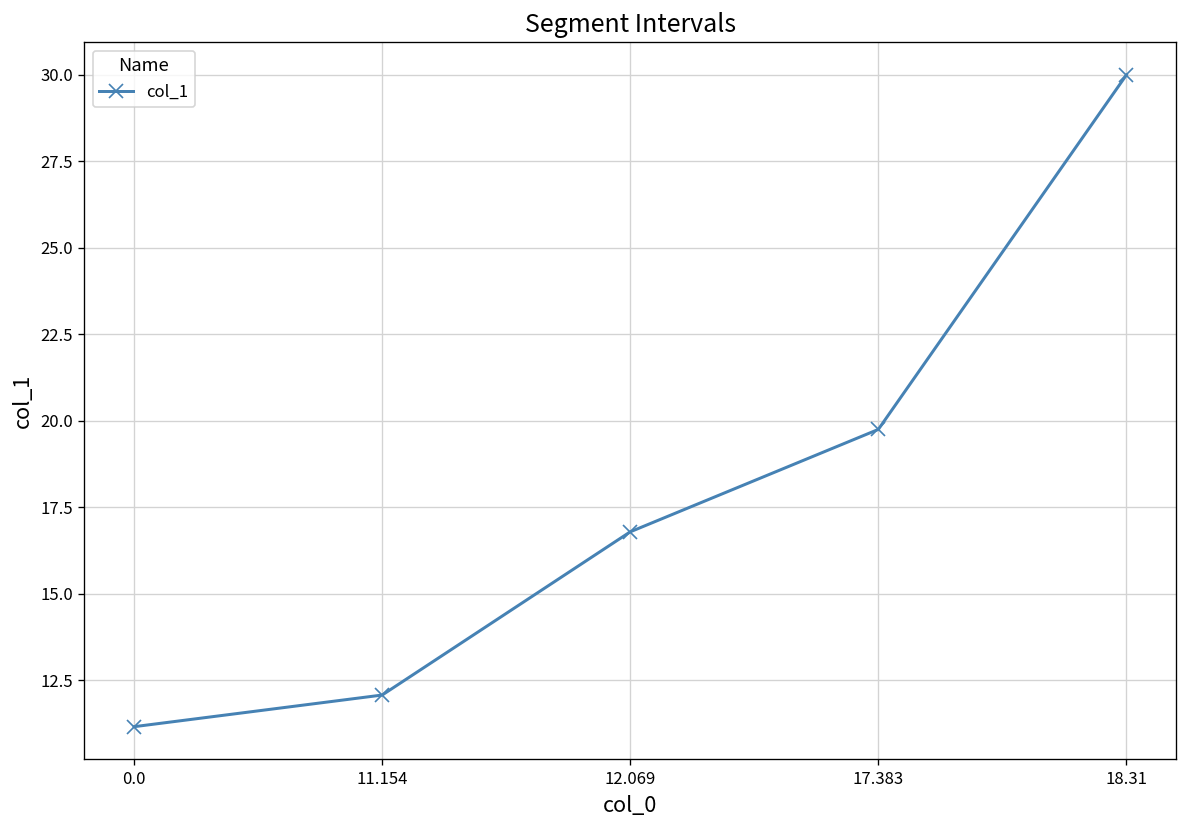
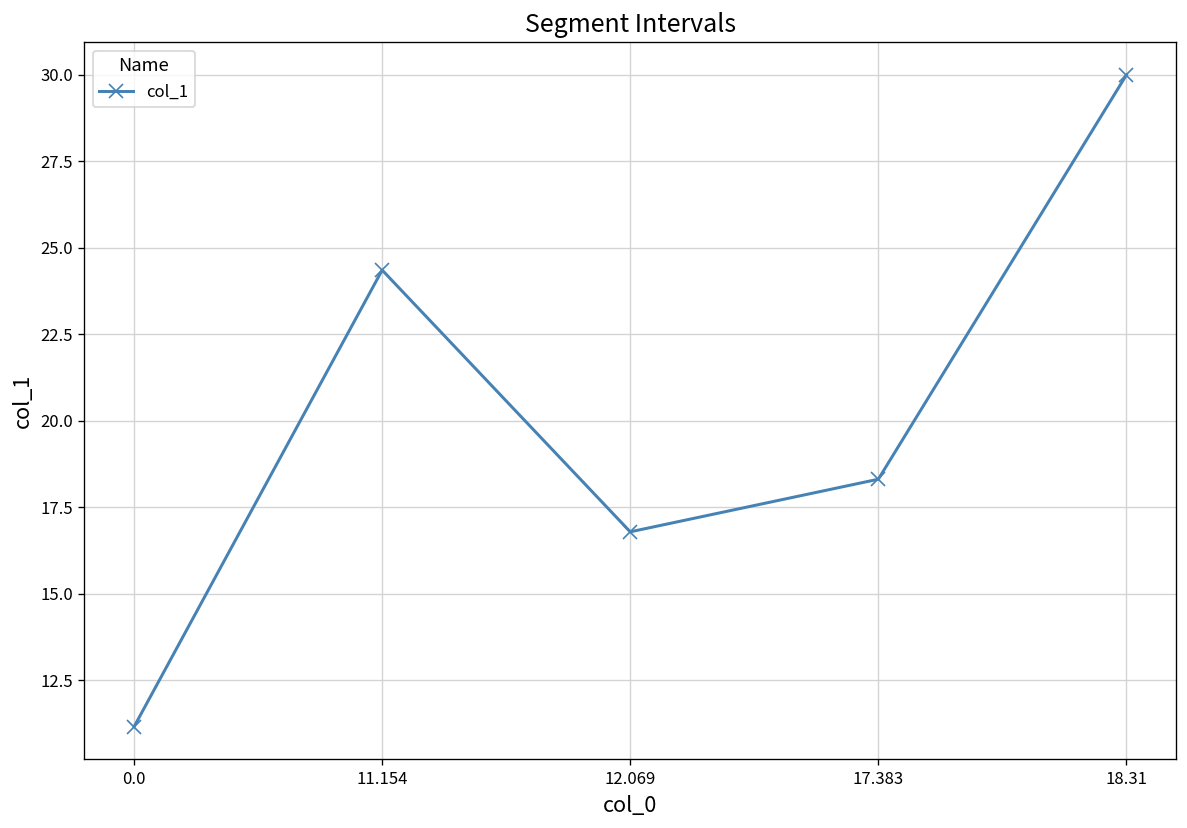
  {
    "0.0": 11.2,
-   "11.154": 12.1,
+   "11.154": 24.4,
    "12.069": 16.8,
-   "17.383": 19.8,
+   "17.383": 18.3,
    "18.31": 30.0
  }
